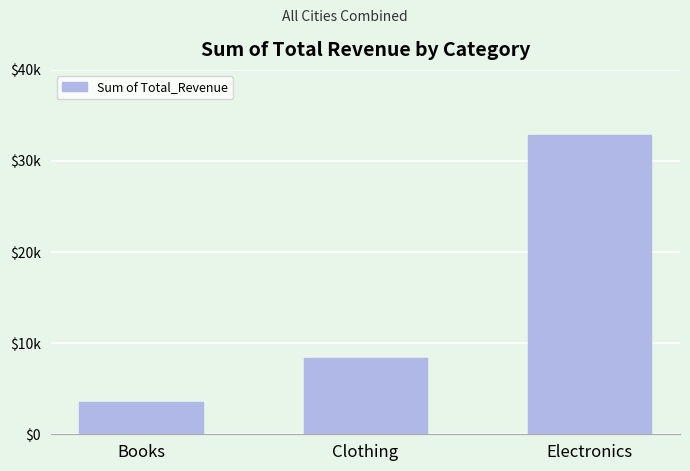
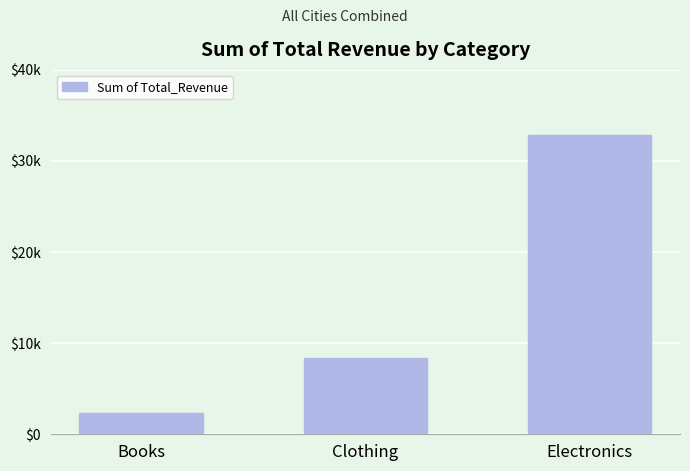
  {
-   "Books": "$4000",
+   "Books": "$2000",
    "Clothing": "$8000",
    "Electronics": "$33000"
  }
